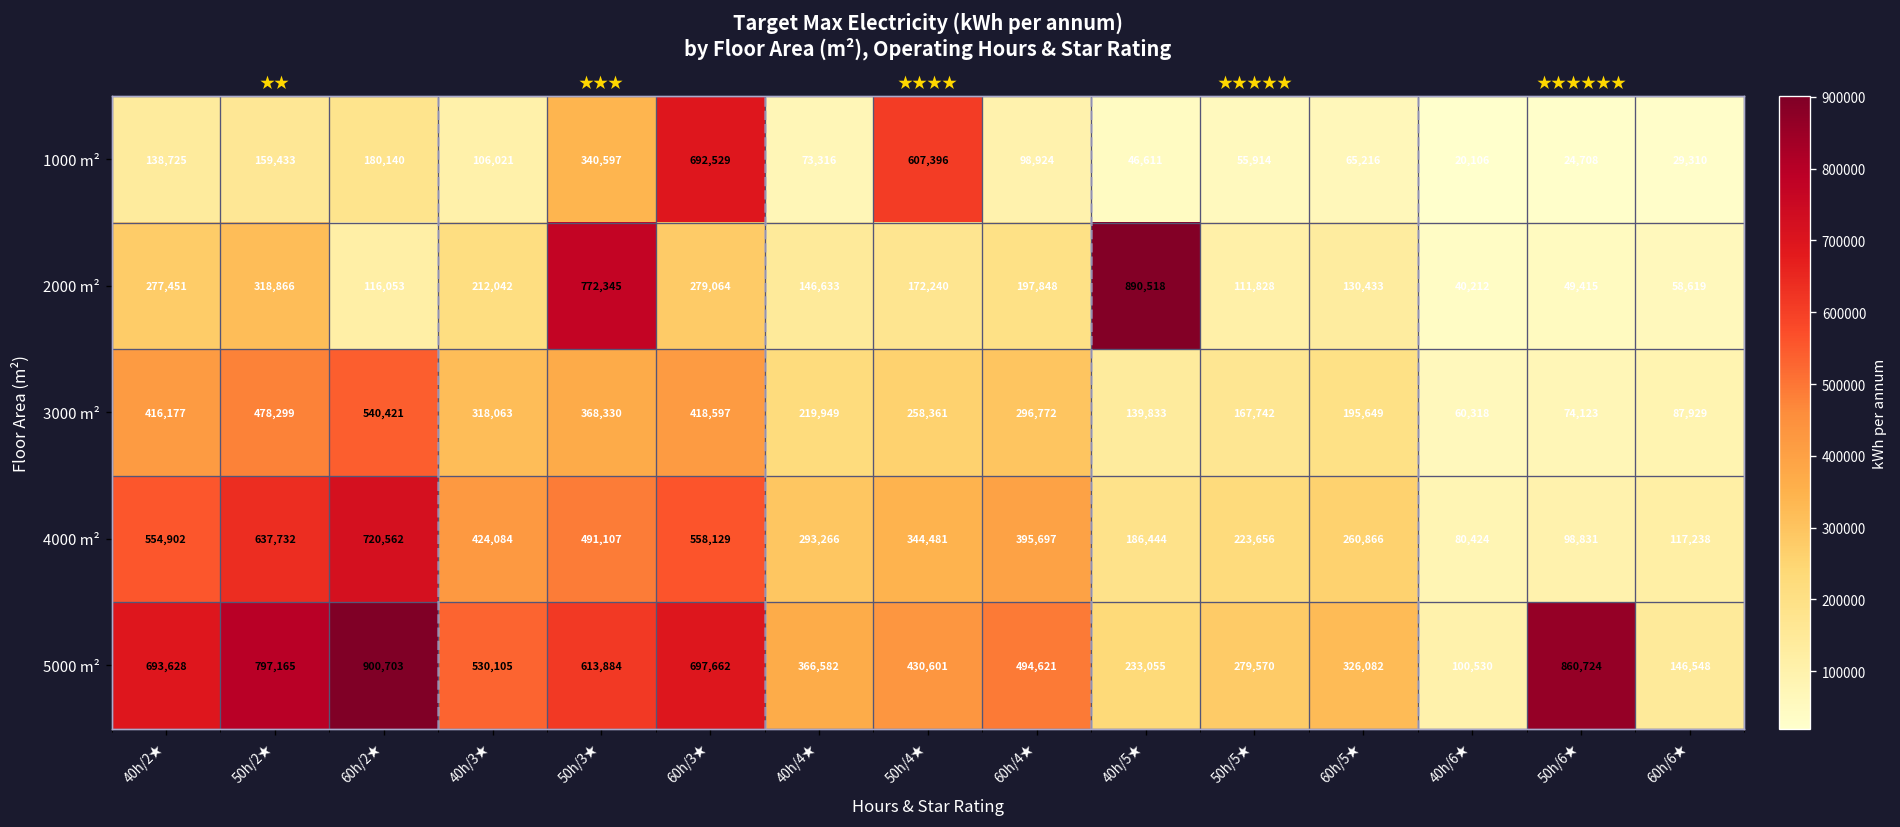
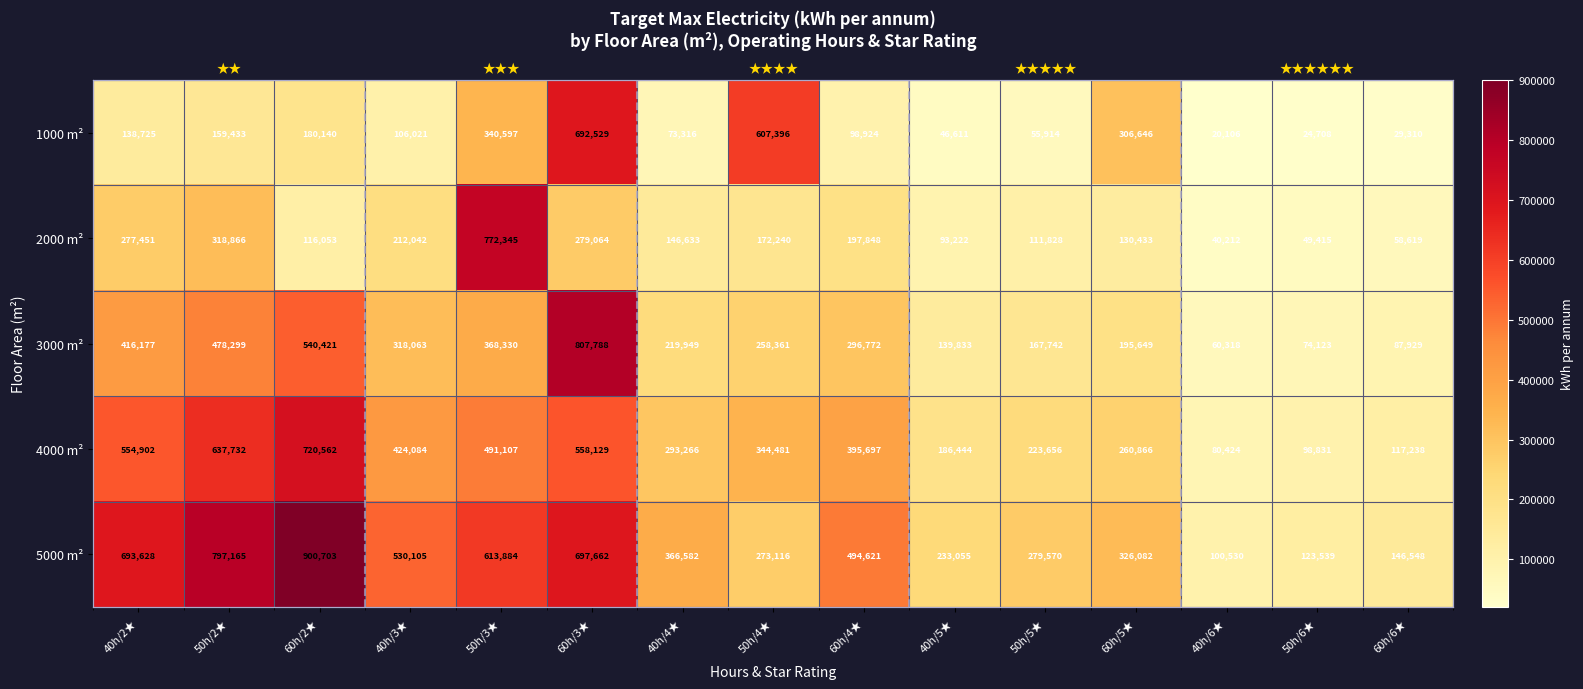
  {
    "1000 m²": {
      "40h/2★": "138,725",
      "50h/2★": "159,433",
      "60h/2★": "180,140",
      "40h/3★": "106,021",
      "50h/3★": "340,597",
      "60h/3★": "692,529",
      "40h/4★": "73,316",
      "50h/4★": "607,396",
      "60h/4★": "98,924",
      "40h/5★": "46,611",
      "50h/5★": "55,914",
-     "60h/5★": "65,216",
+     "60h/5★": "306,646",
      "40h/6★": "20,106",
      "50h/6★": "24,708",
      "60h/6★": "29,310"
    },
    "2000 m²": {
      "40h/2★": "277,451",
      "50h/2★": "318,866",
      "60h/2★": "116,053",
      "40h/3★": "212,042",
      "50h/3★": "772,345",
      "60h/3★": "279,064",
      "40h/4★": "146,633",
      "50h/4★": "172,240",
      "60h/4★": "197,848",
-     "40h/5★": "890,518",
+     "40h/5★": "93,222",
      "50h/5★": "111,828",
      "60h/5★": "130,433",
      "40h/6★": "40,212",
      "50h/6★": "49,415",
      "60h/6★": "58,619"
    },
    "3000 m²": {
      "40h/2★": "416,177",
      "50h/2★": "478,299",
      "60h/2★": "540,421",
      "40h/3★": "318,063",
      "50h/3★": "368,330",
-     "60h/3★": "418,597",
+     "60h/3★": "807,788",
      "40h/4★": "219,949",
      "50h/4★": "258,361",
      "60h/4★": "296,772",
      "40h/5★": "139,833",
      "50h/5★": "167,742",
      "60h/5★": "195,649",
      "40h/6★": "60,318",
      "50h/6★": "74,123",
      "60h/6★": "87,929"
    },
    "4000 m²": {
      "40h/2★": "554,902",
      "50h/2★": "637,732",
      "60h/2★": "720,562",
      "40h/3★": "424,084",
      "50h/3★": "491,107",
      "60h/3★": "558,129",
      "40h/4★": "293,266",
      "50h/4★": "344,481",
      "60h/4★": "395,697",
      "40h/5★": "186,444",
      "50h/5★": "223,656",
      "60h/5★": "260,866",
      "40h/6★": "80,424",
      "50h/6★": "98,831",
      "60h/6★": "117,238"
    },
    "5000 m²": {
      "40h/2★": "693,628",
      "50h/2★": "797,165",
      "60h/2★": "900,703",
      "40h/3★": "530,105",
      "50h/3★": "613,884",
      "60h/3★": "697,662",
      "40h/4★": "366,582",
-     "50h/4★": "430,601",
+     "50h/4★": "273,116",
      "60h/4★": "494,621",
      "40h/5★": "233,055",
      "50h/5★": "279,570",
      "60h/5★": "326,082",
      "40h/6★": "100,530",
-     "50h/6★": "860,724",
+     "50h/6★": "123,539",
      "60h/6★": "146,548"
    }
  }
